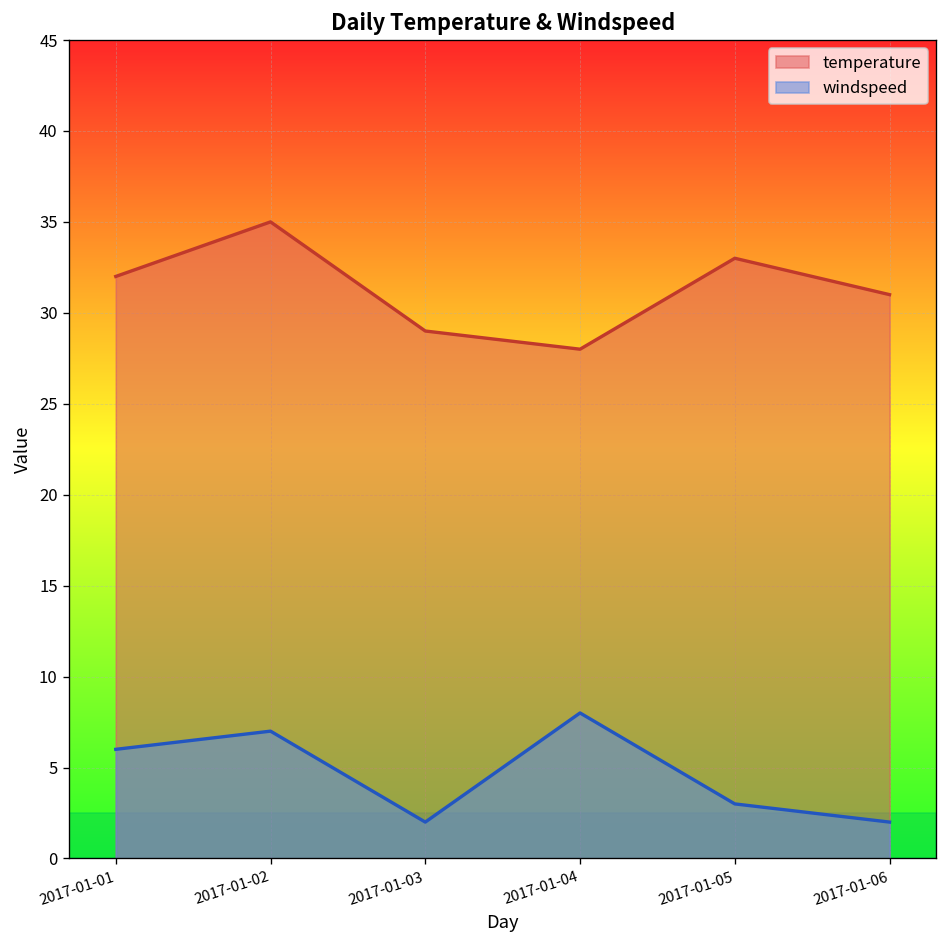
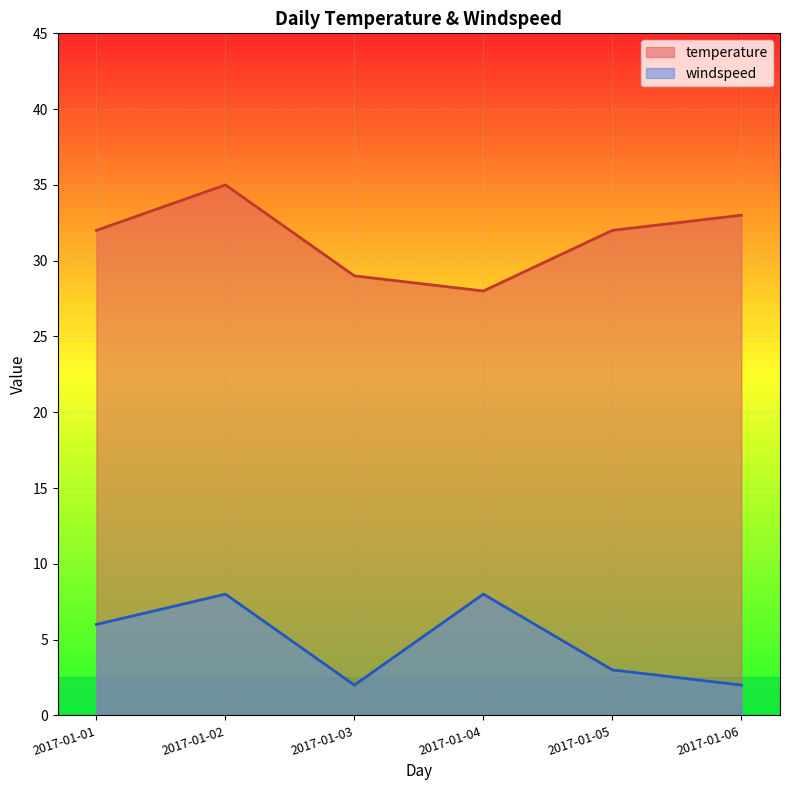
  {
    "temperature": {
      "2017-01-01": 32,
      "2017-01-02": 35,
      "2017-01-03": 29,
      "2017-01-04": 28,
-     "2017-01-05": 33,
-     "2017-01-06": 31
+     "2017-01-05": 32,
+     "2017-01-06": 33
    },
    "windspeed": {
      "2017-01-01": 6,
-     "2017-01-02": 7,
+     "2017-01-02": 8,
      "2017-01-04": 8,
      "2017-01-05": 3
    }
  }
